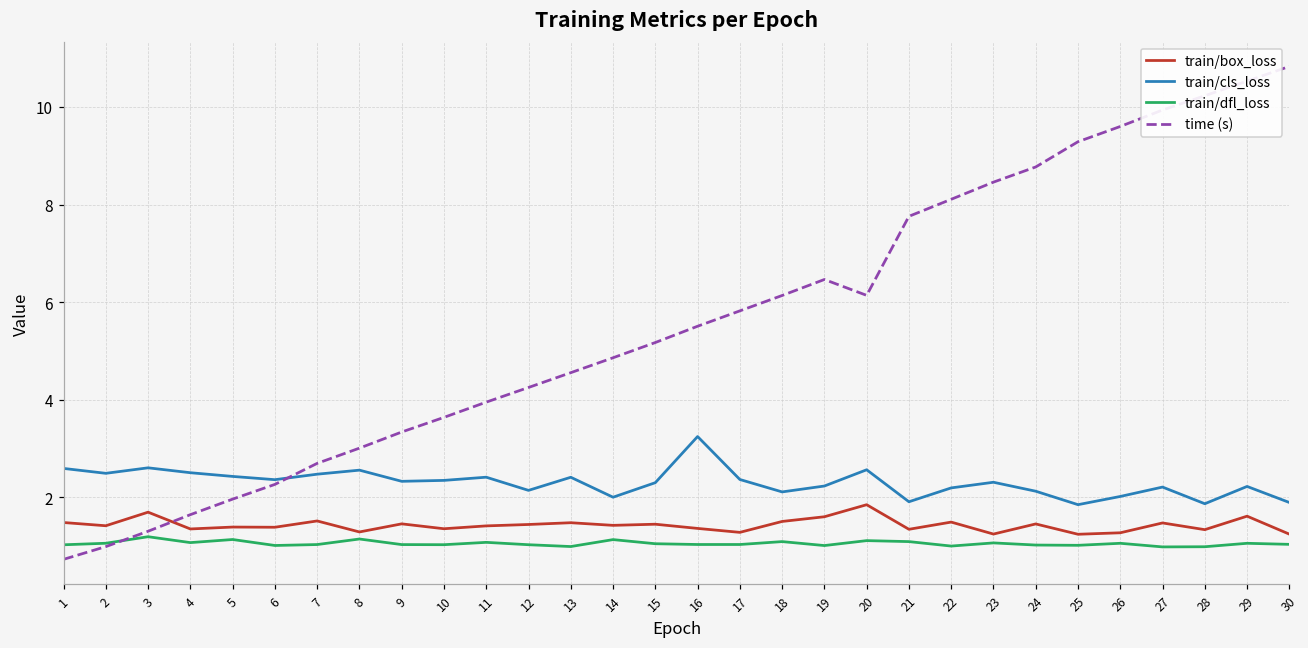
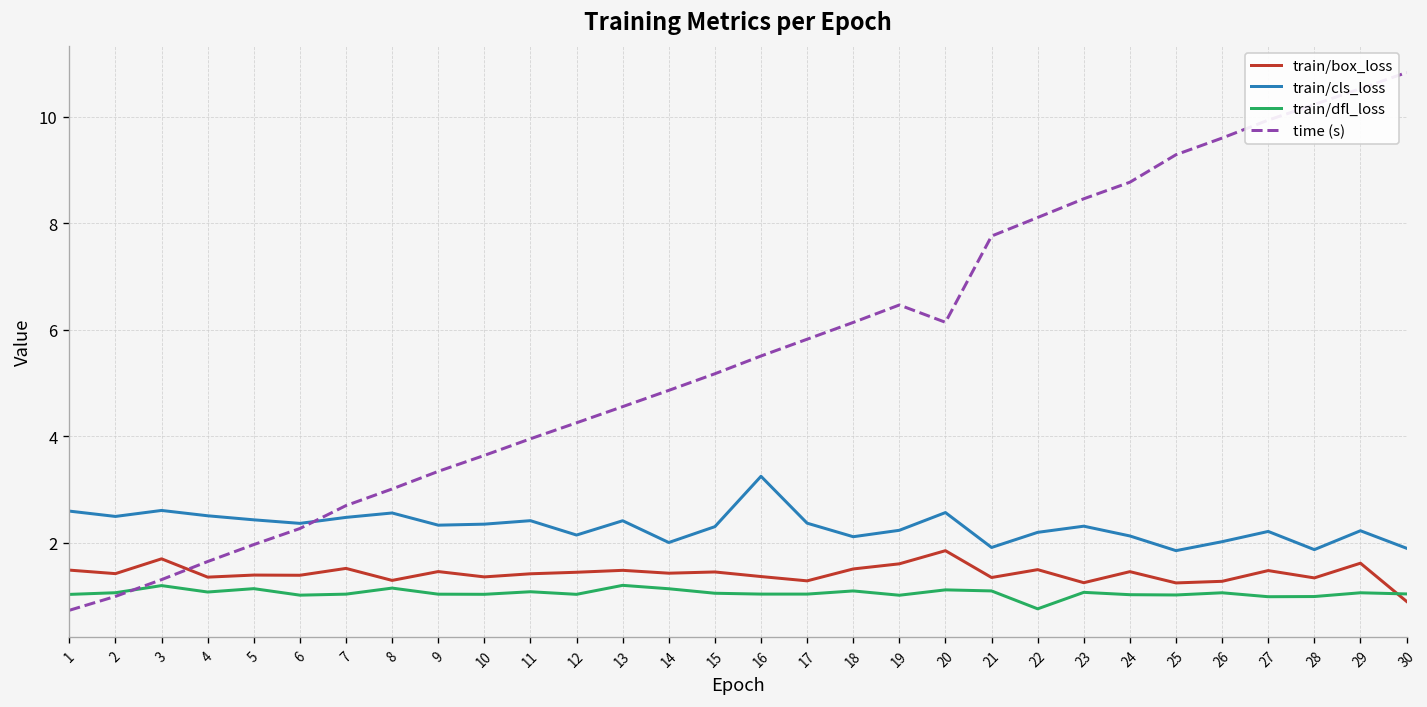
  {
    "train/box_loss": {
      "1": 1.5,
      "2": 1.4,
      "3": 1.7,
      "4": 1.4,
      "5": 1.4,
      "6": 1.4,
      "7": 1.5,
      "8": 1.3,
      "9": 1.5,
      "10": 1.4,
      "11": 1.4,
      "12": 1.4,
      "13": 1.5,
      "14": 1.4,
      "15": 1.5,
      "16": 1.4,
      "17": 1.3,
      "18": 1.5,
      "19": 1.6,
      "20": 1.9,
      "21": 1.3,
      "22": 1.5,
      "23": 1.3,
      "24": 1.5,
      "25": 1.2,
      "26": 1.3,
      "27": 1.5,
      "28": 1.3,
      "29": 1.6,
-     "30": 1.2
+     "30": 0.9
    },
    "train/cls_loss": {
      "1": 2.6,
      "2": 2.5,
      "3": 2.6,
      "4": 2.5,
      "5": 2.4,
      "6": 2.4,
      "7": 2.5,
      "8": 2.6,
      "9": 2.3,
      "10": 2.4,
      "11": 2.4,
      "12": 2.1,
      "13": 2.4,
      "14": 2.0,
      "15": 2.3,
      "16": 3.2,
      "17": 2.4,
      "18": 2.1,
      "19": 2.2,
      "20": 2.6,
      "21": 1.9,
      "22": 2.2,
      "23": 2.3,
      "24": 2.1,
      "25": 1.9,
      "26": 2.0,
      "27": 2.2,
      "28": 1.9,
      "29": 2.2,
      "30": 1.9
    },
    "train/dfl_loss": {
      "1": 1.0,
      "2": 1.1,
      "3": 1.2,
      "4": 1.1,
      "5": 1.1,
      "6": 1.0,
      "7": 1.0,
      "8": 1.1,
      "9": 1.0,
      "10": 1.0,
      "11": 1.1,
      "12": 1.0,
-     "13": 1.0,
+     "13": 1.2,
      "14": 1.1,
      "15": 1.1,
      "16": 1.0,
      "17": 1.0,
      "18": 1.1,
      "19": 1.0,
      "20": 1.1,
      "21": 1.1,
-     "22": 1.0,
+     "22": 0.8,
      "23": 1.1,
      "24": 1.0,
      "25": 1.0,
      "26": 1.1,
      "27": 1.0,
      "28": 1.0,
      "29": 1.1,
      "30": 1.0
    },
    "time (s)": {
      "1": 0.7,
      "2": 1.0,
      "3": 1.3,
      "4": 1.6,
      "5": 2.0,
      "6": 2.3,
      "7": 2.7,
      "8": 3.0,
      "9": 3.3,
      "10": 3.6,
      "11": 4.0,
      "12": 4.3,
      "13": 4.6,
      "14": 4.9,
      "15": 5.2,
      "16": 5.5,
      "17": 5.8,
      "18": 6.1,
      "19": 6.5,
      "20": 6.1,
      "21": 7.8,
      "22": 8.1,
      "23": 8.5,
      "24": 8.8,
      "25": 9.3,
      "26": 9.6,
      "30": 10.8
    }
  }
